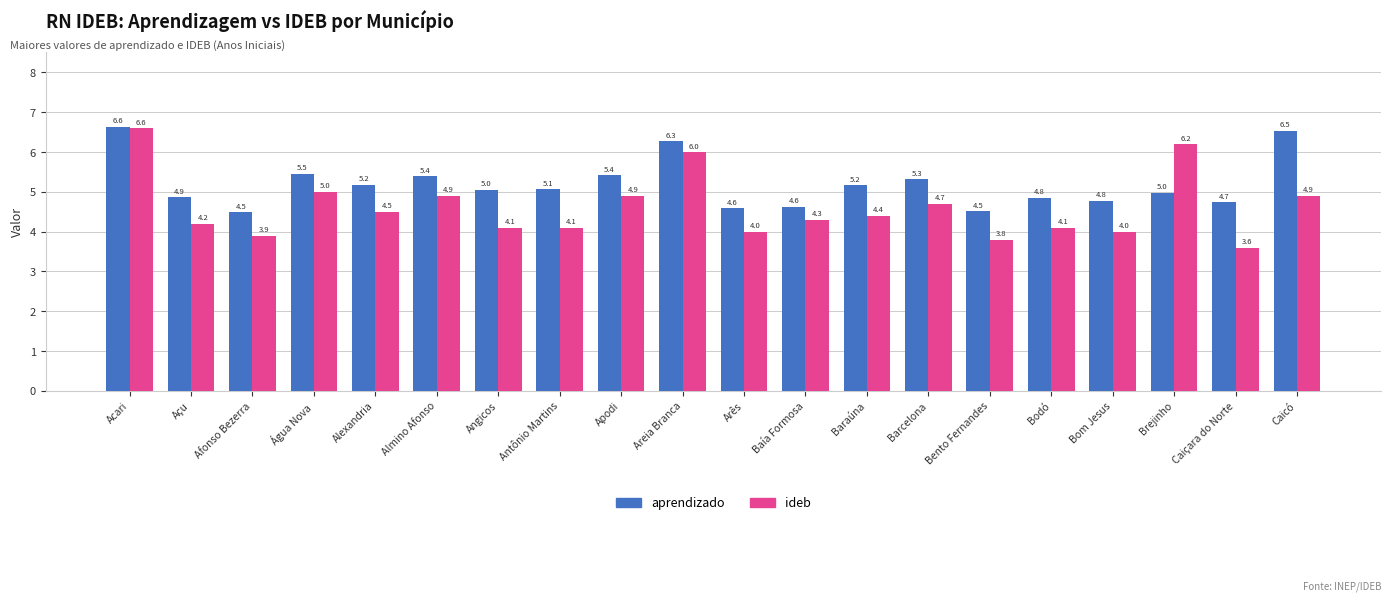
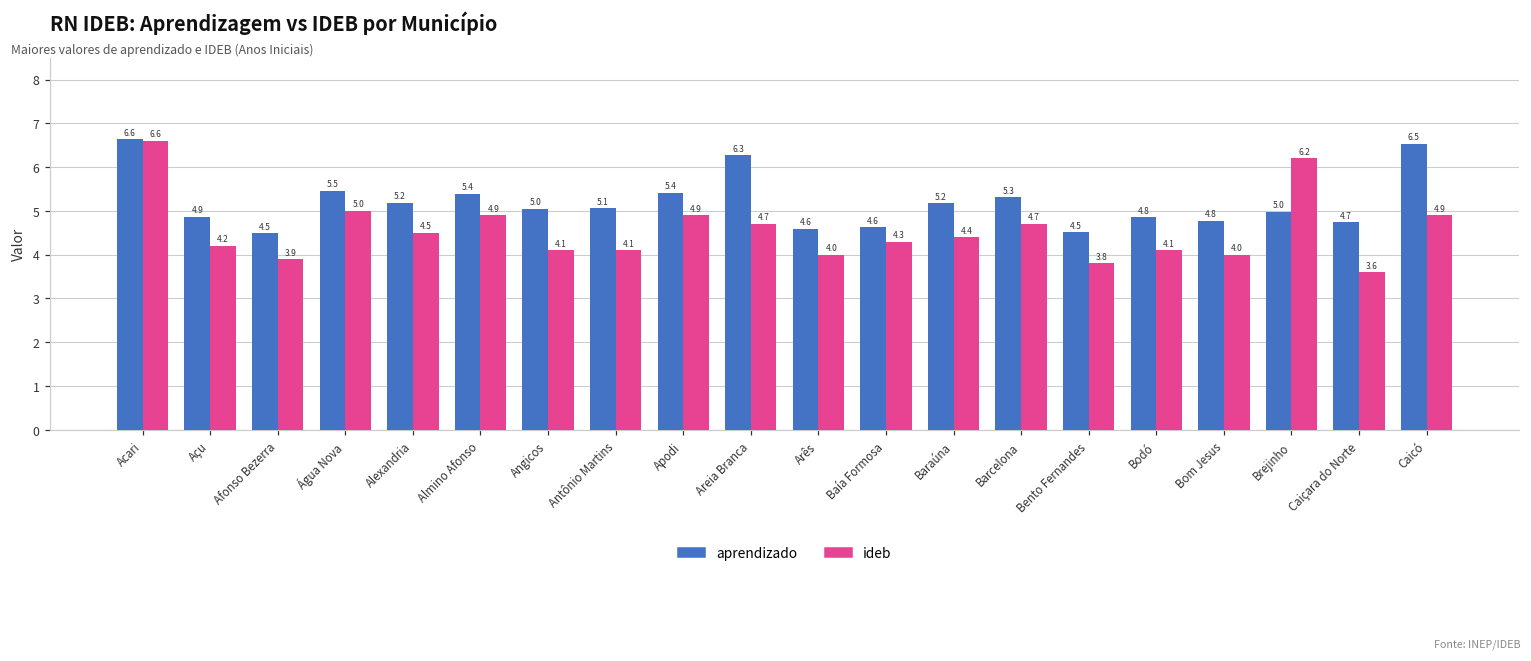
  {
    "aprendizado": {
      "Acari": 6.6,
      "Açu": 4.9,
      "Afonso Bezerra": 4.5,
      "Água Nova": 5.5,
      "Alexandria": 5.2,
      "Almino Afonso": 5.4,
      "Angicos": 5.0,
      "Antônio Martins": 5.1,
      "Apodi": 5.4,
      "Areia Branca": 6.3,
      "Arês": 4.6,
      "Baía Formosa": 4.6,
      "Baraúna": 5.2,
      "Barcelona": 5.3,
      "Bento Fernandes": 4.5,
      "Bodó": 4.8,
      "Bom Jesus": 4.8,
      "Brejinho": 5.0,
      "Caiçara do Norte": 4.7,
      "Caicó": 6.5
    },
    "ideb": {
      "Acari": 6.6,
      "Açu": 4.2,
      "Afonso Bezerra": 3.9,
      "Água Nova": 5.0,
      "Alexandria": 4.5,
      "Almino Afonso": 4.9,
      "Angicos": 4.1,
      "Antônio Martins": 4.1,
      "Apodi": 4.9,
-     "Areia Branca": 6.0,
+     "Areia Branca": 4.7,
      "Arês": 4.0,
      "Baía Formosa": 4.3,
      "Baraúna": 4.4,
      "Barcelona": 4.7,
      "Bento Fernandes": 3.8,
      "Bodó": 4.1,
      "Bom Jesus": 4.0,
      "Brejinho": 6.2,
      "Caiçara do Norte": 3.6,
      "Caicó": 4.9
    }
  }
